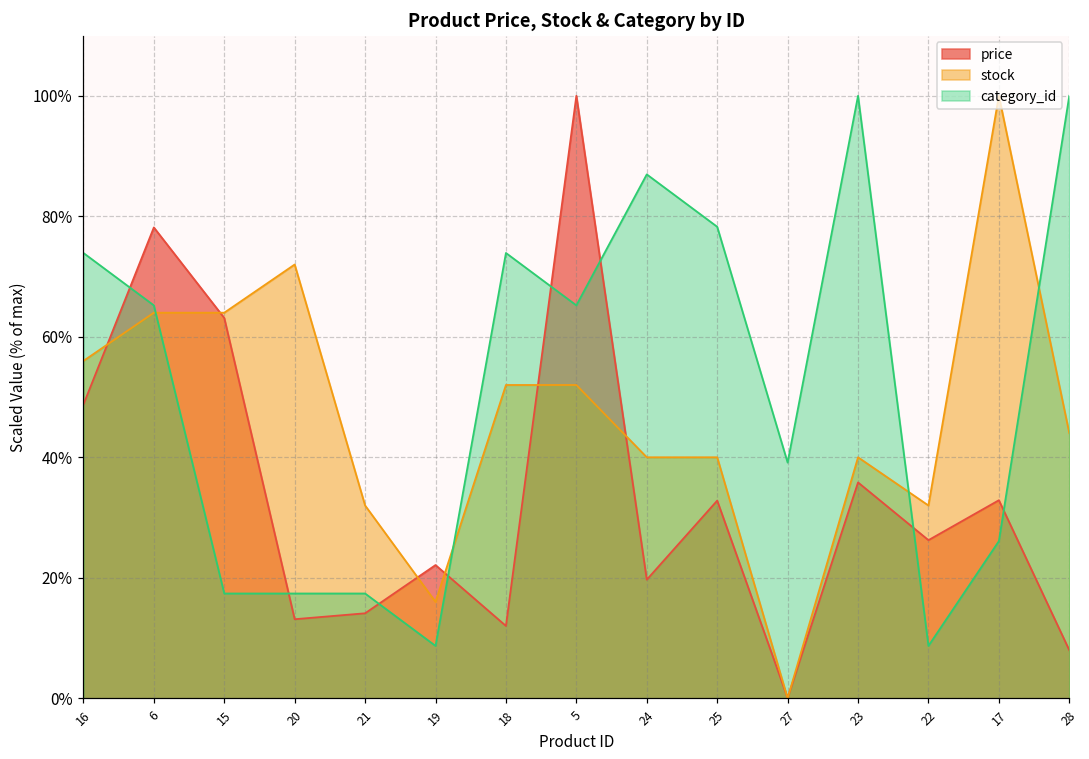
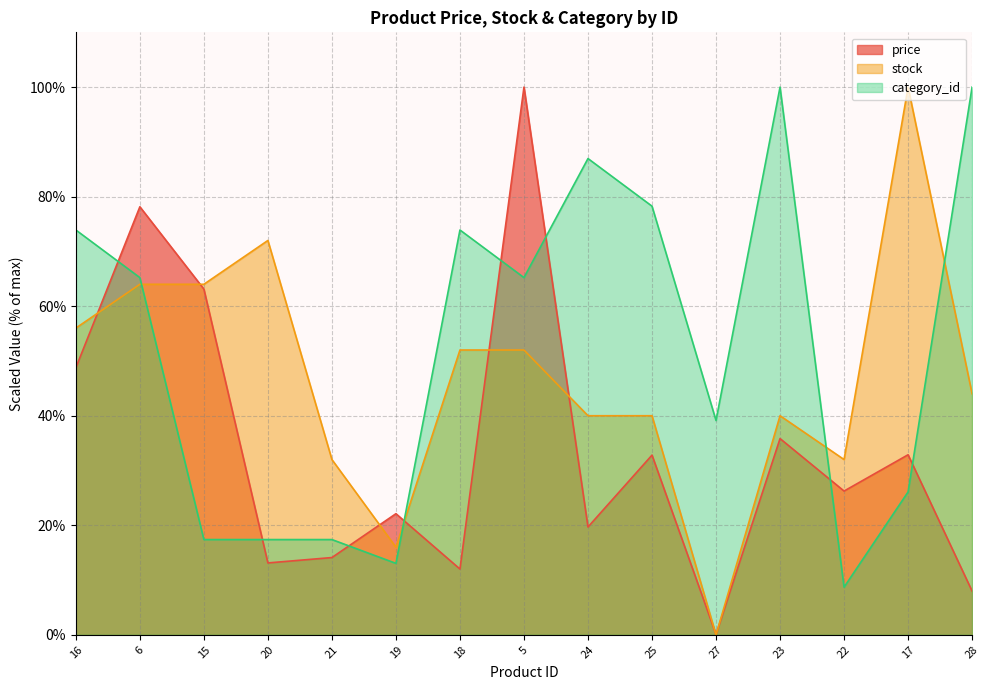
  {
    "price": {
      "16": "49%",
      "6": "78%",
      "15": "63%",
      "20": "13%",
      "21": "14%",
      "19": "22%",
      "18": "12%",
      "5": "100%",
      "24": "20%",
      "25": "33%",
      "23": "36%",
      "22": "26%",
      "17": "33%",
      "28": "8%"
    },
    "stock": {
      "16": "56%",
      "6": "64%",
      "15": "64%",
      "20": "72%",
      "21": "32%",
      "19": "16%",
      "18": "52%",
      "5": "52%",
      "24": "40%",
      "25": "40%",
      "23": "40%",
      "22": "32%",
      "28": "44%"
    },
    "category_id": {
      "16": "74%",
      "6": "65%",
      "15": "17%",
      "20": "17%",
      "21": "17%",
-     "19": "9%",
+     "19": "13%",
      "18": "74%",
      "5": "65%",
      "24": "87%",
      "25": "78%",
      "27": "39%",
      "23": "100%",
      "22": "9%",
      "17": "26%",
      "28": "100%"
    }
  }
